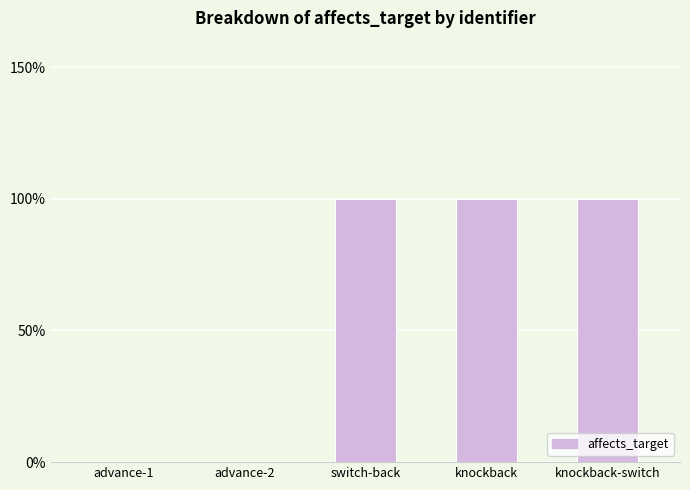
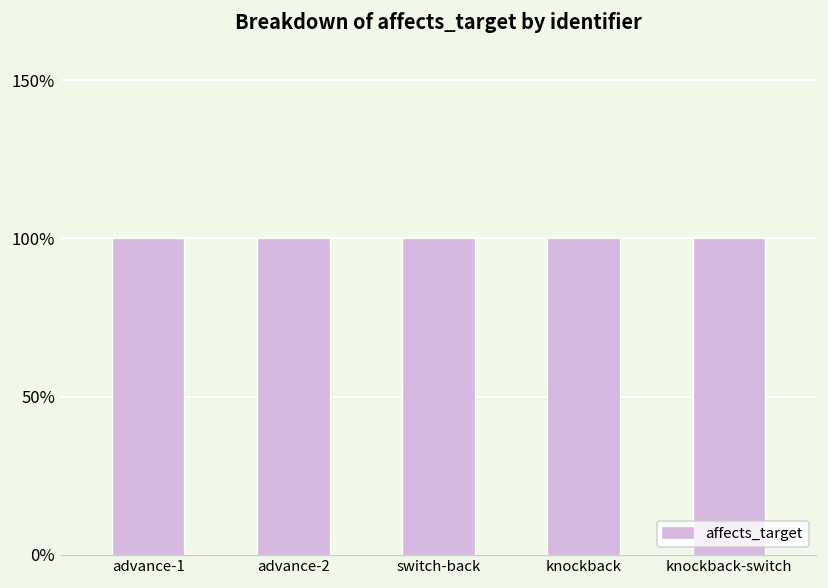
  {
-   "advance-1": "0%",
-   "advance-2": "0%",
+   "advance-1": "100%",
+   "advance-2": "100%",
    "switch-back": "100%",
    "knockback": "100%",
    "knockback-switch": "100%"
  }
